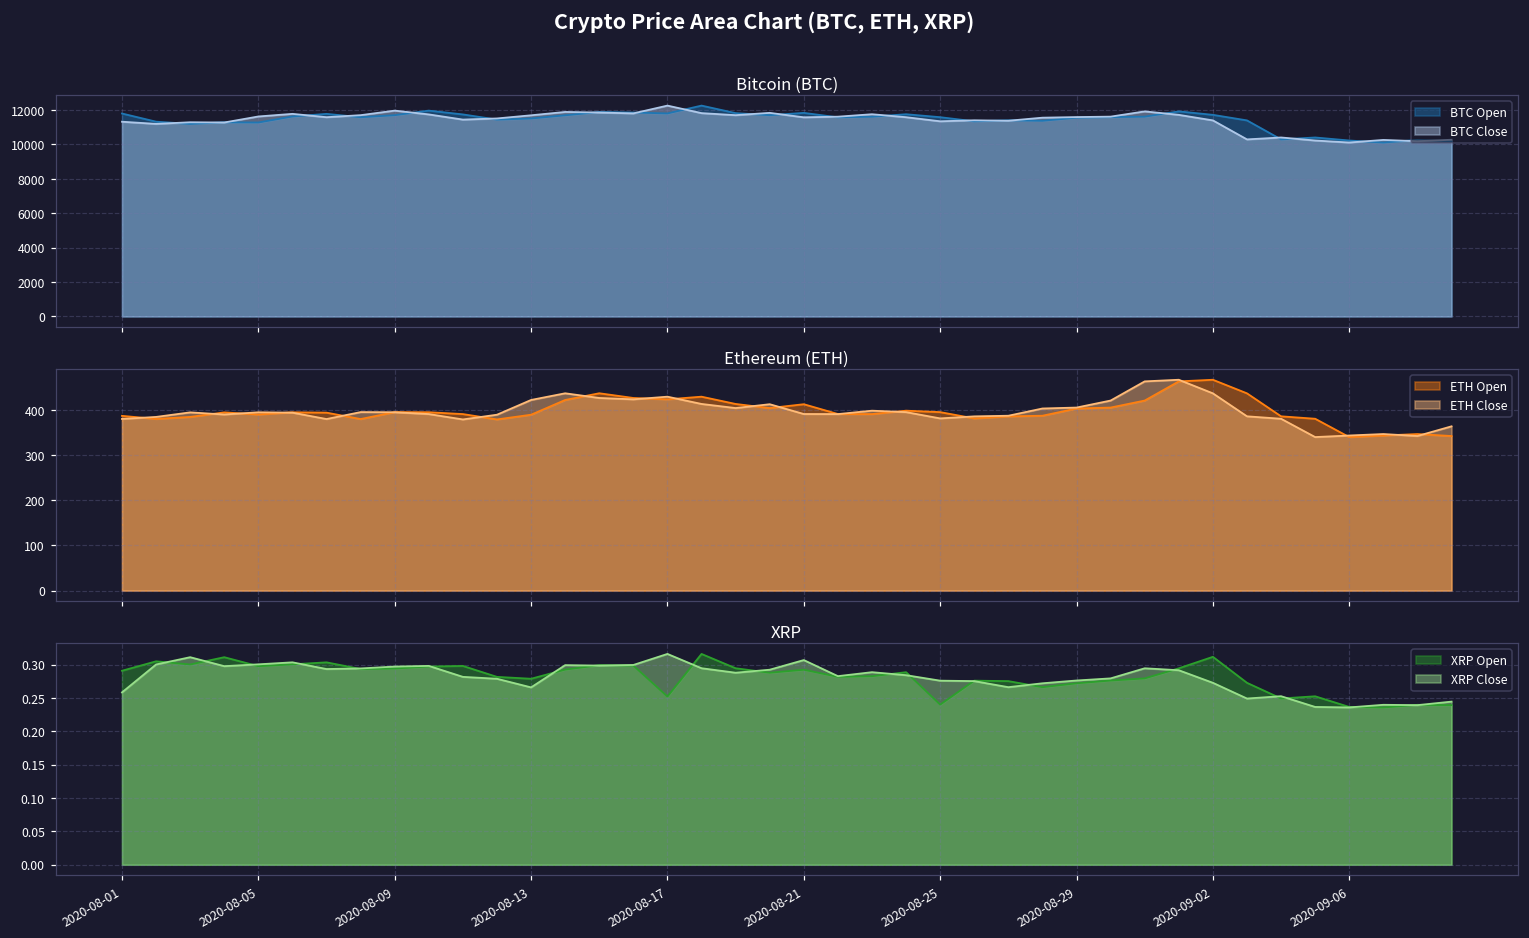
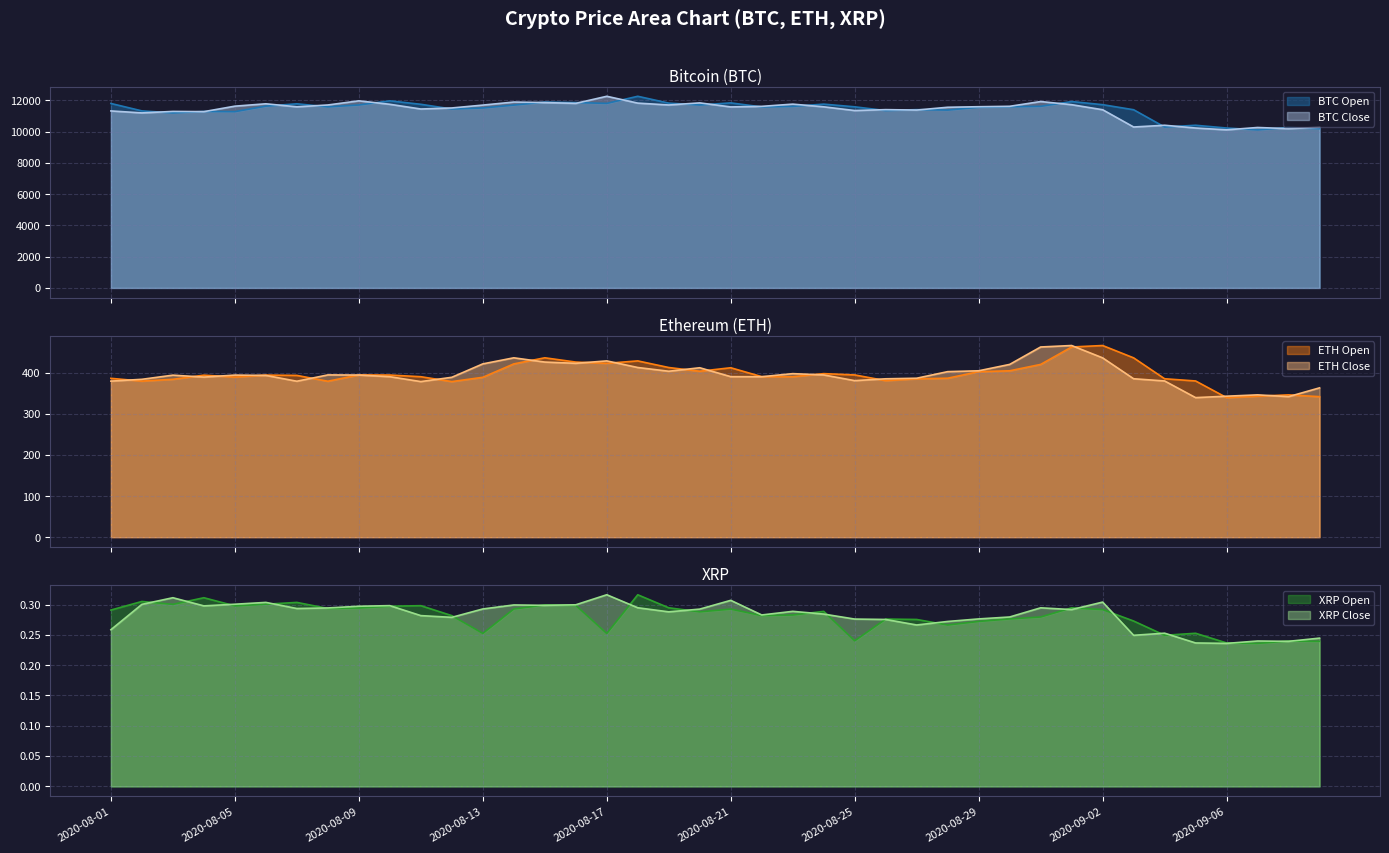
  {
    "XRP": {
      "XRP Open": {
        "2020-08-01": 0.29,
-       "2020-08-13": 0.28,
+       "2020-08-13": 0.25,
        "2020-08-17": 0.25,
        "2020-08-21": 0.29,
        "2020-08-25": 0.24,
-       "2020-09-02": 0.31
+       "2020-09-02": 0.29
      },
      "XRP Close": {
        "2020-08-01": 0.26,
-       "2020-08-13": 0.27,
+       "2020-08-13": 0.29,
        "2020-08-17": 0.32,
        "2020-08-21": 0.31,
        "2020-08-25": 0.28,
-       "2020-09-02": 0.27
+       "2020-09-02": 0.30
      }
    }
  }
